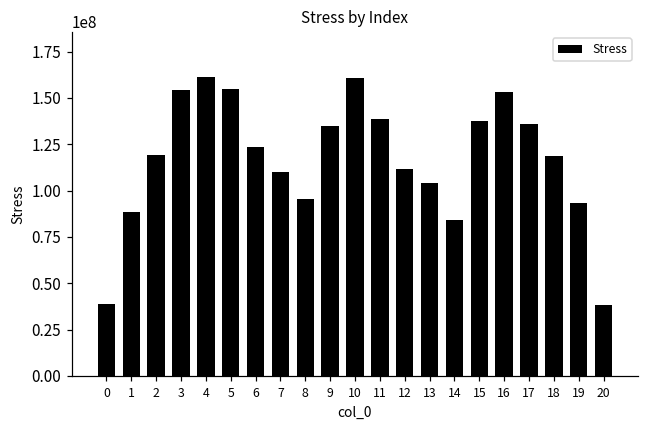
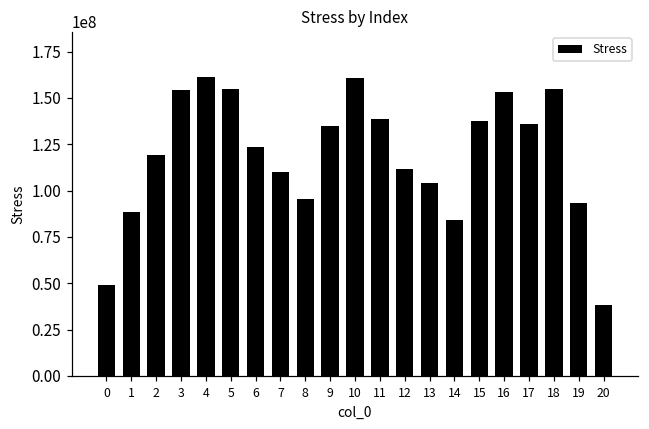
  {
-   "0": 39000000,
+   "0": 49000000,
    "1": 88000000,
    "2": 119000000,
    "3": 154000000,
    "4": 161000000,
    "5": 155000000,
    "6": 123000000,
    "7": 110000000,
    "8": 95000000,
    "9": 135000000,
    "10": 160000000,
    "11": 138000000,
    "12": 112000000,
    "13": 104000000,
    "14": 84000000,
    "15": 138000000,
    "16": 153000000,
    "17": 136000000,
-   "18": 119000000,
+   "18": 155000000,
    "19": 93000000,
    "20": 38000000
  }
